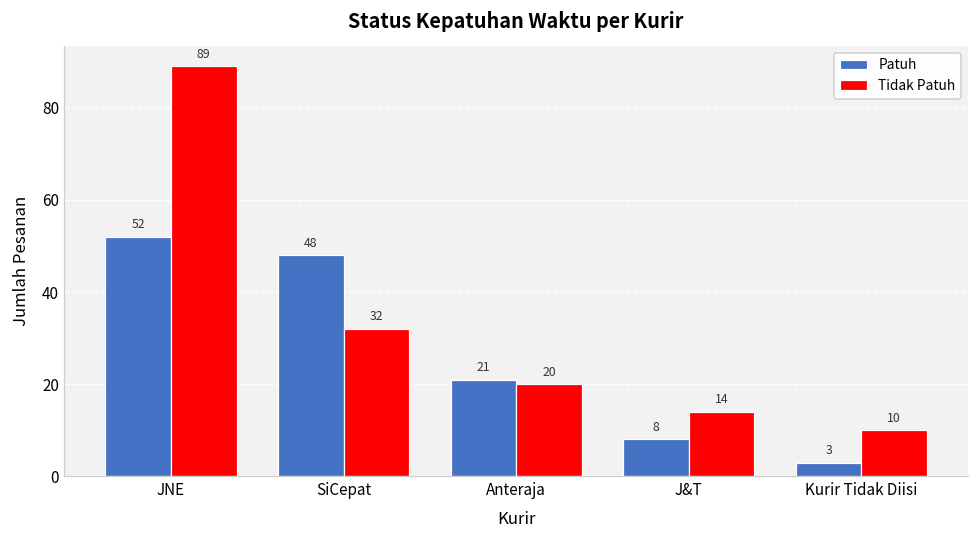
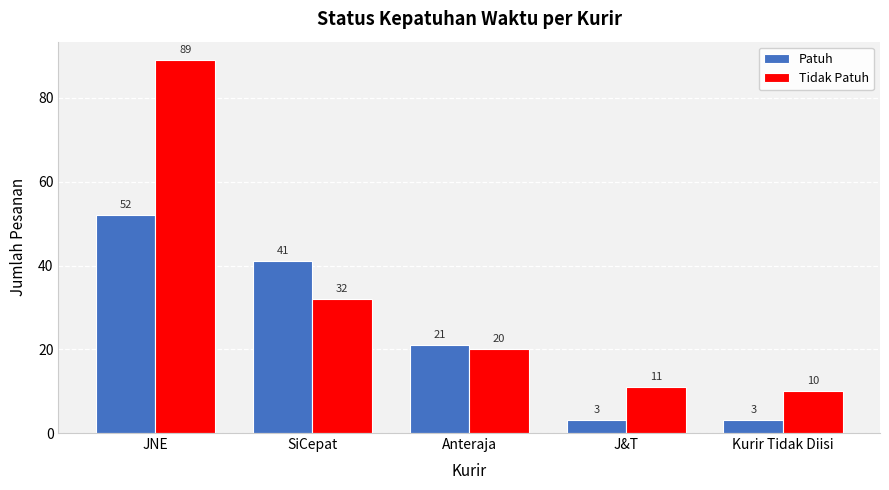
  {
    "Patuh": {
      "JNE": 52,
-     "SiCepat": 48,
+     "SiCepat": 41,
      "Anteraja": 21,
-     "J&T": 8,
+     "J&T": 3,
      "Kurir Tidak Diisi": 3
    },
    "Tidak Patuh": {
      "JNE": 89,
      "SiCepat": 32,
      "Anteraja": 20,
-     "J&T": 14,
+     "J&T": 11,
      "Kurir Tidak Diisi": 10
    }
  }
